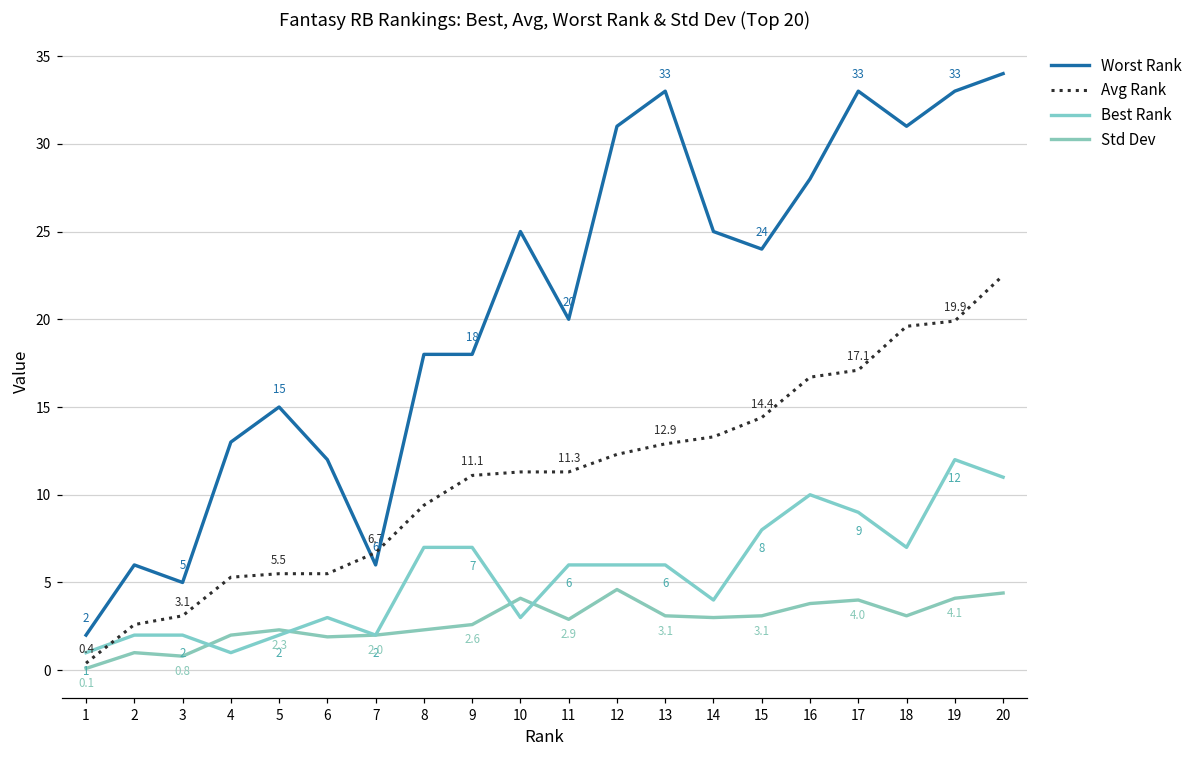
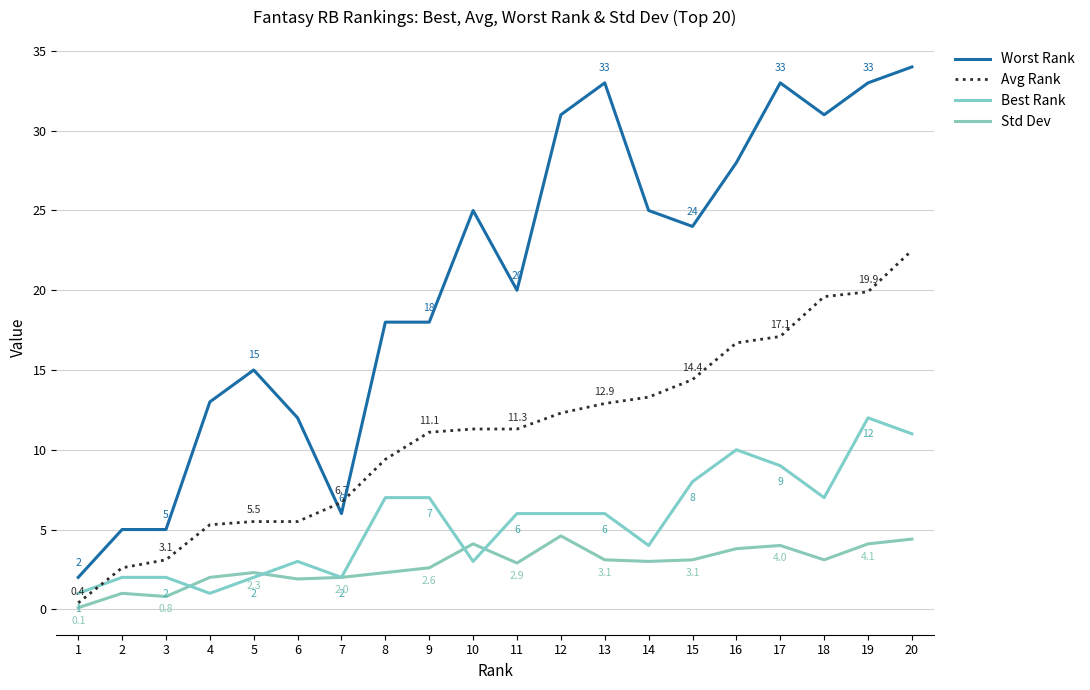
  {
    "Worst Rank": {
-     "2": 6,
+     "2": 5,
      "4": 13,
      "6": 12,
      "8": 18,
      "10": 25,
      "12": 31,
      "14": 25,
      "16": 28,
      "18": 31,
      "20": 34
    },
    "Avg Rank": {
      "3": 3.1,
      "5": 5.5,
      "7": 6.7,
      "9": 11.1,
      "11": 11.3,
      "13": 12.9,
      "15": 14.4,
      "17": 17.1,
      "19": 19.9
    }
  }
